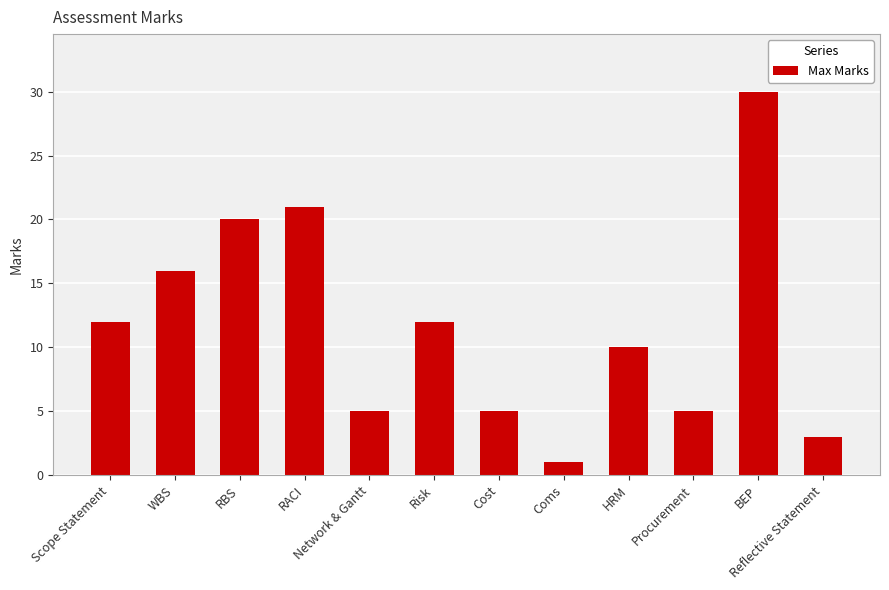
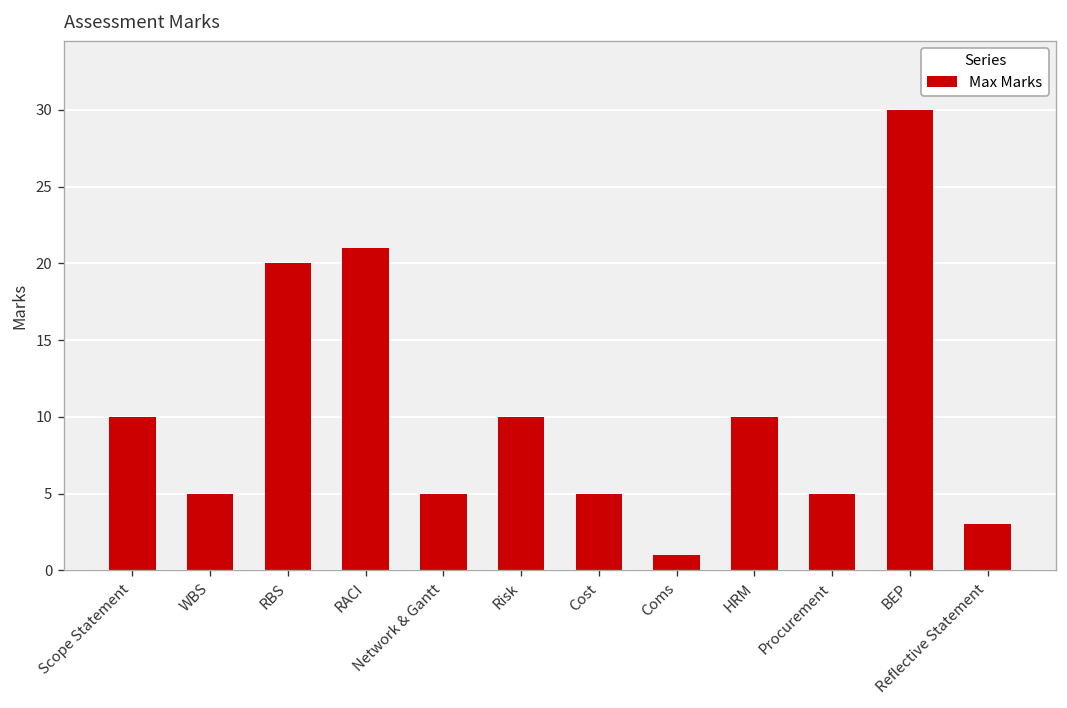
  {
-   "Scope Statement": 12,
-   "WBS": 16,
+   "Scope Statement": 10,
+   "WBS": 5,
    "RBS": 20,
    "RACI": 21,
    "Network & Gantt": 5,
-   "Risk": 12,
+   "Risk": 10,
    "Cost": 5,
    "Coms": 1,
    "HRM": 10,
    "Procurement": 5,
    "BEP": 30,
    "Reflective Statement": 3
  }
